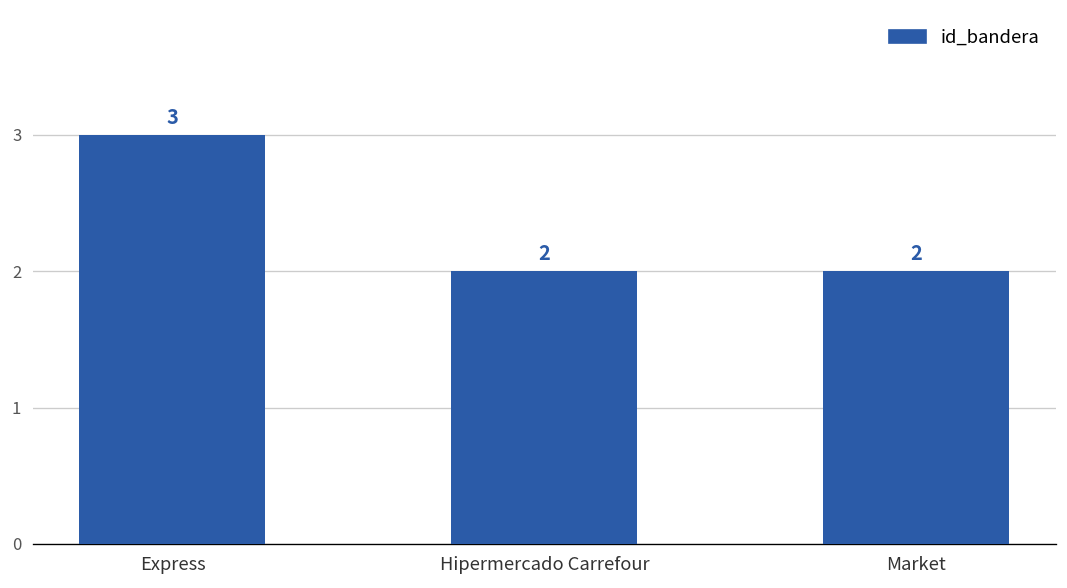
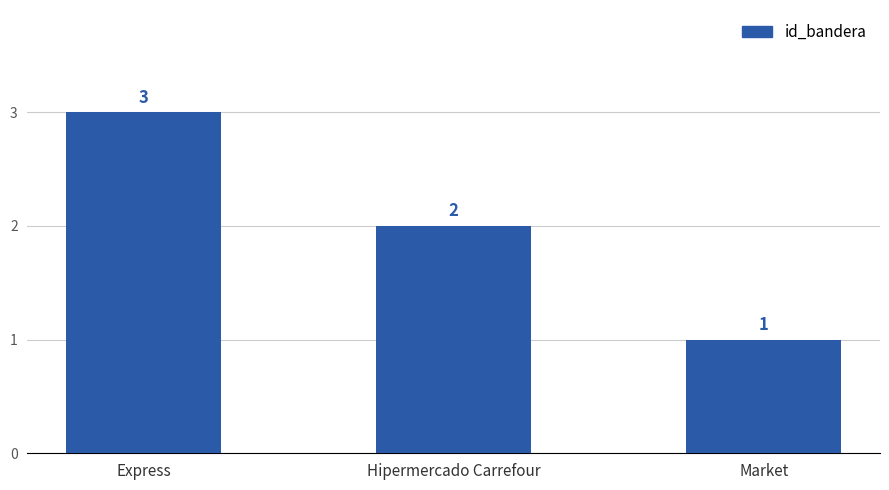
  {
    "Express": 3,
    "Hipermercado Carrefour": 2,
-   "Market": 2
+   "Market": 1
  }
